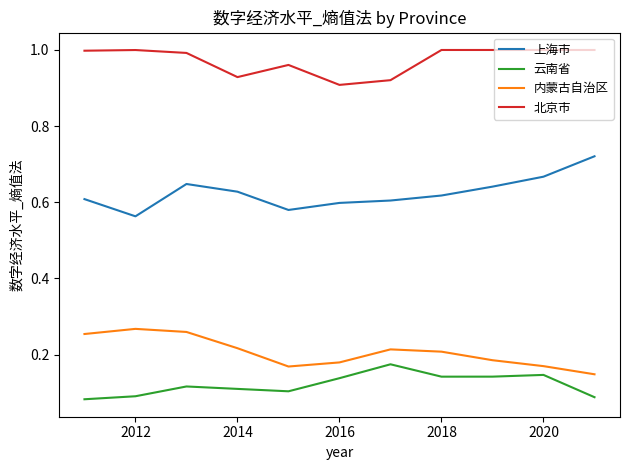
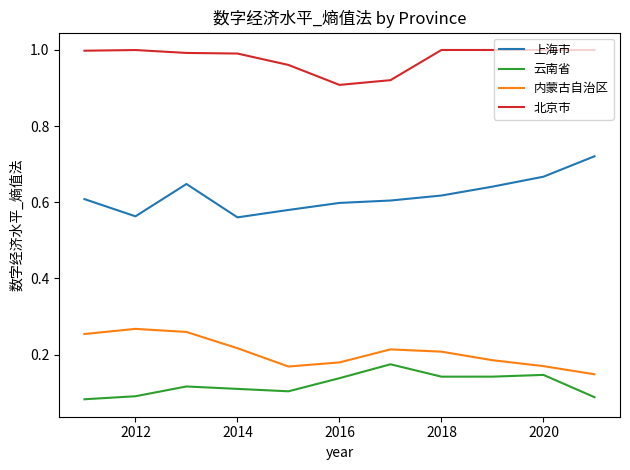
  {
    "上海市": {
      "2012": 0.56,
-     "2014": 0.63,
+     "2014": 0.56,
      "2016": 0.60,
      "2018": 0.62,
      "2020": 0.67
    },
    "云南省": {
      "2012": 0.09,
      "2014": 0.11,
      "2016": 0.14,
      "2018": 0.14,
      "2020": 0.15
    },
    "内蒙古自治区": {
      "2012": 0.27,
      "2014": 0.22,
      "2016": 0.18,
      "2018": 0.21,
      "2020": 0.17
    },
    "北京市": {
      "2012": 1.00,
-     "2014": 0.93,
+     "2014": 0.99,
      "2016": 0.91,
      "2018": 1.00
    }
  }
